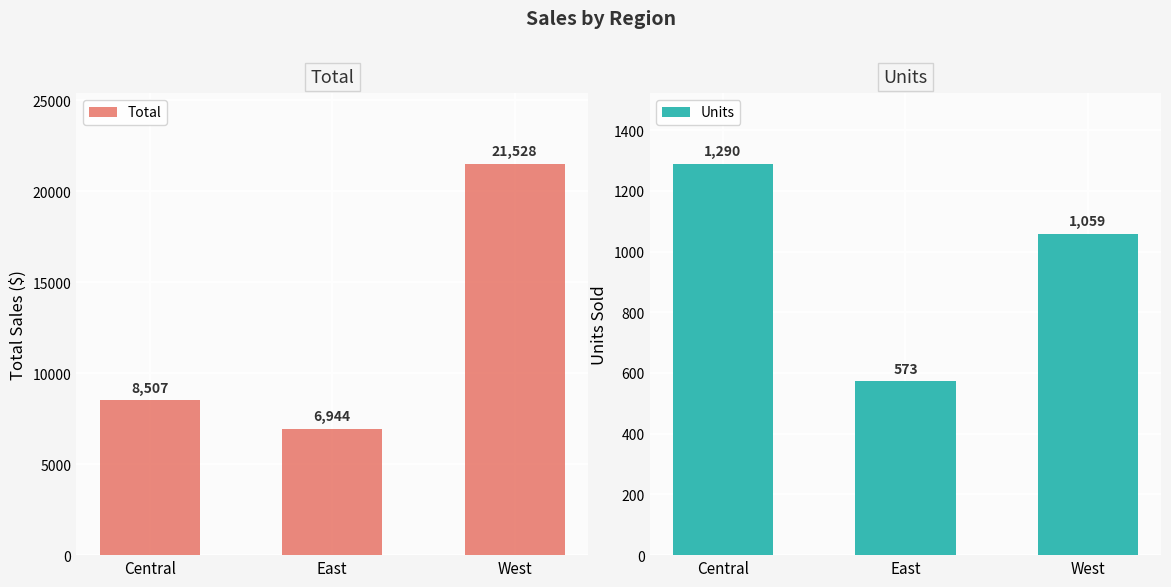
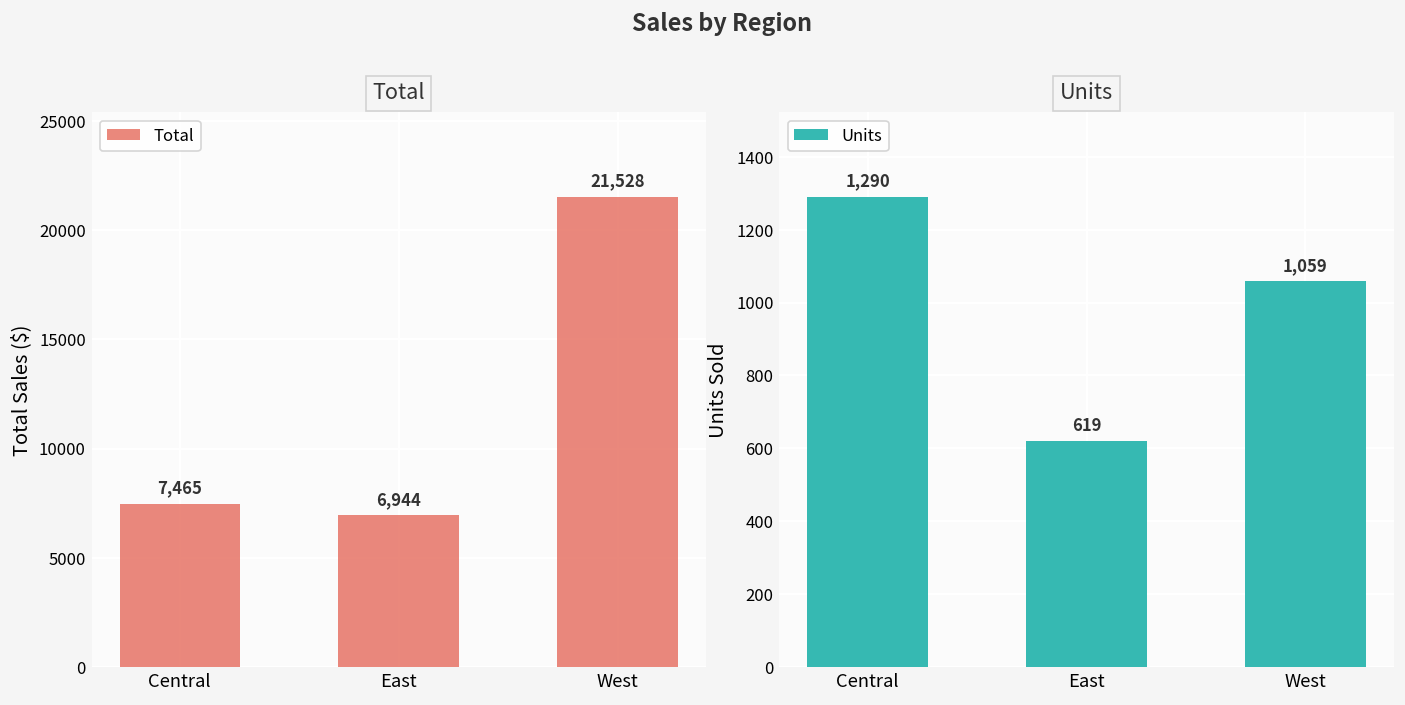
  {
    "Total": {
-     "Central": "8,507",
+     "Central": "7,465",
      "East": "6,944",
      "West": "21,528"
    },
    "Units": {
      "Central": "1,290",
-     "East": "573",
+     "East": "619",
      "West": "1,059"
    }
  }
